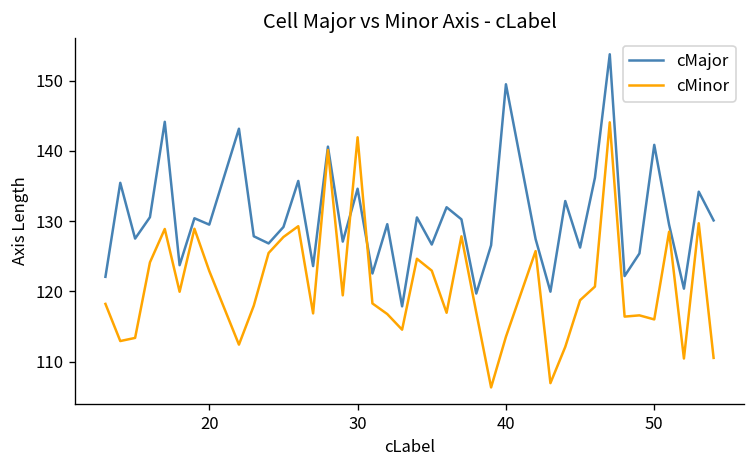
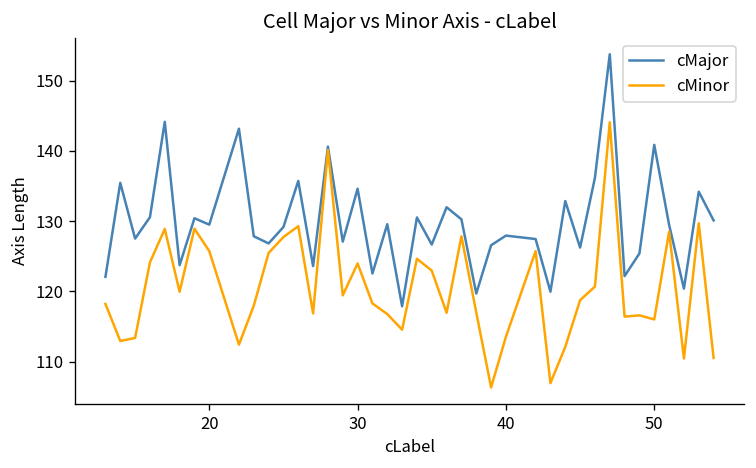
  {
    "cMajor": {
      "20": 130,
      "30": 135,
-     "40": 149,
+     "40": 128,
      "50": 141
    },
    "cMinor": {
-     "20": 123,
-     "30": 142,
+     "20": 126,
+     "30": 124,
      "40": 114,
      "50": 116
    }
  }
